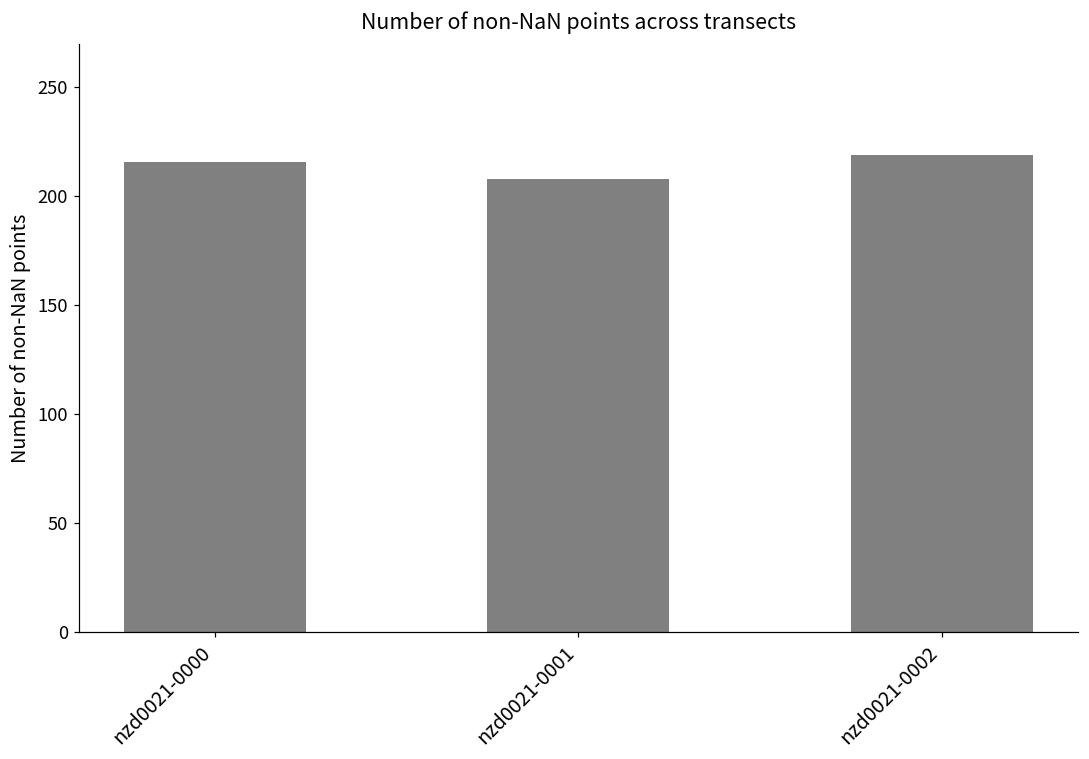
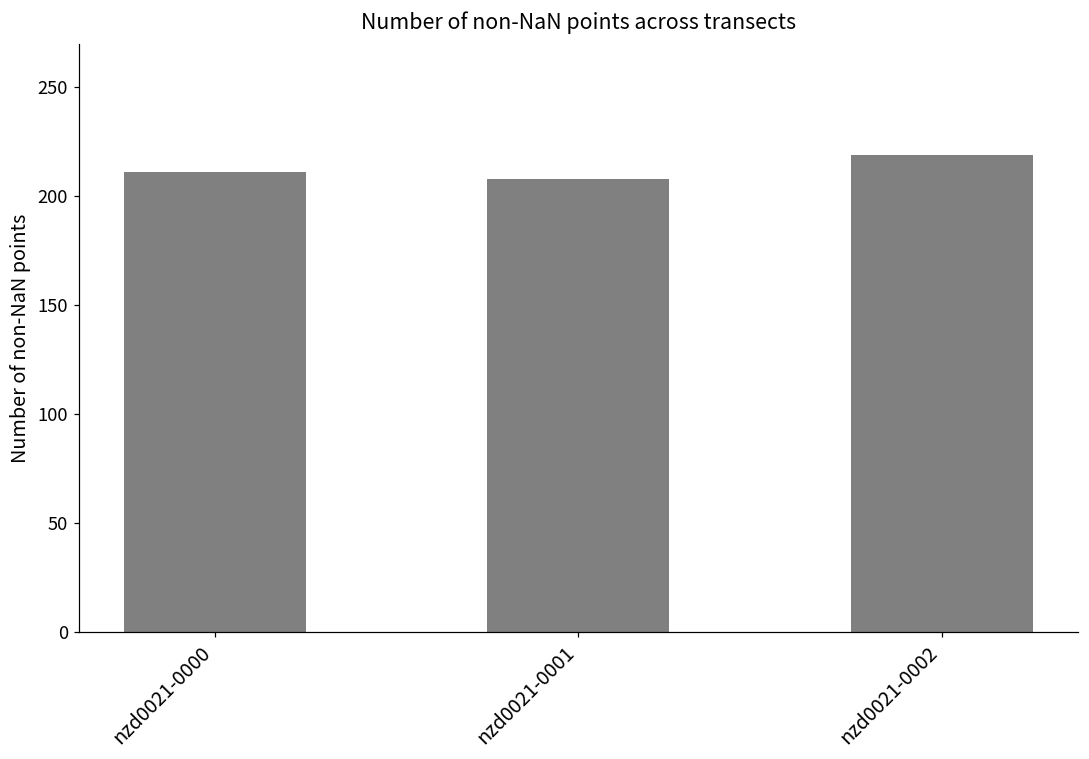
  {
-   "nzd0021-0000": 216,
+   "nzd0021-0000": 211,
    "nzd0021-0001": 208,
    "nzd0021-0002": 219
  }
